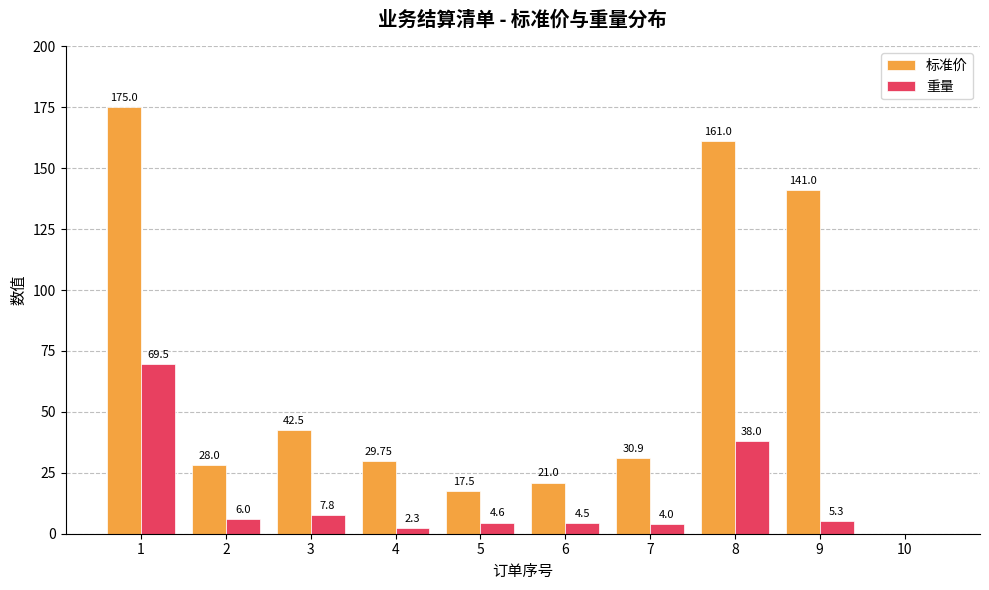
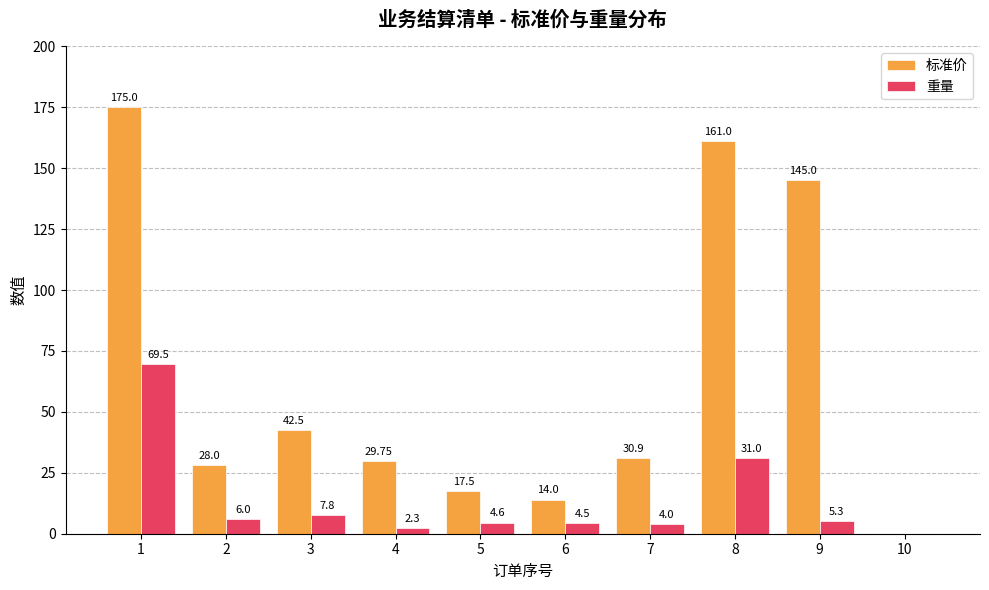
  {
    "标准价": {
      "1": 175.0,
      "2": 28.0,
      "3": 42.5,
      "4": 29.75,
      "5": 17.5,
-     "6": 21.0,
+     "6": 14.0,
      "7": 30.9,
      "8": 161.0,
-     "9": 141.0
+     "9": 145.0
    },
    "重量": {
      "1": 69.5,
      "2": 6.0,
      "3": 7.8,
      "4": 2.3,
      "5": 4.6,
      "6": 4.5,
      "7": 4.0,
-     "8": 38.0,
+     "8": 31.0,
      "9": 5.3
    }
  }
